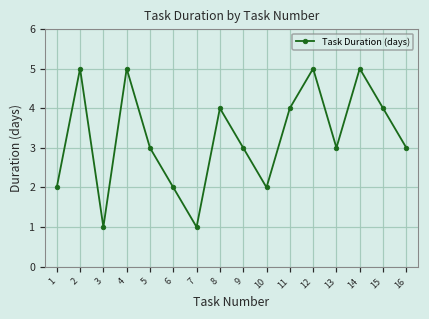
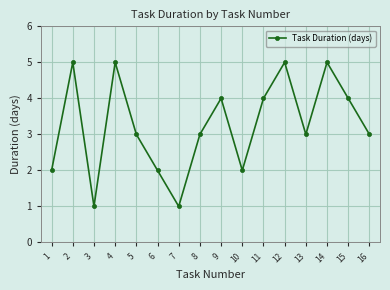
  {
    "1": 2,
    "2": 5,
    "3": 1,
    "4": 5,
    "5": 3,
    "6": 2,
    "7": 1,
-   "8": 4,
-   "9": 3,
+   "8": 3,
+   "9": 4,
    "10": 2,
    "11": 4,
    "12": 5,
    "13": 3,
    "14": 5,
    "15": 4,
    "16": 3
  }
